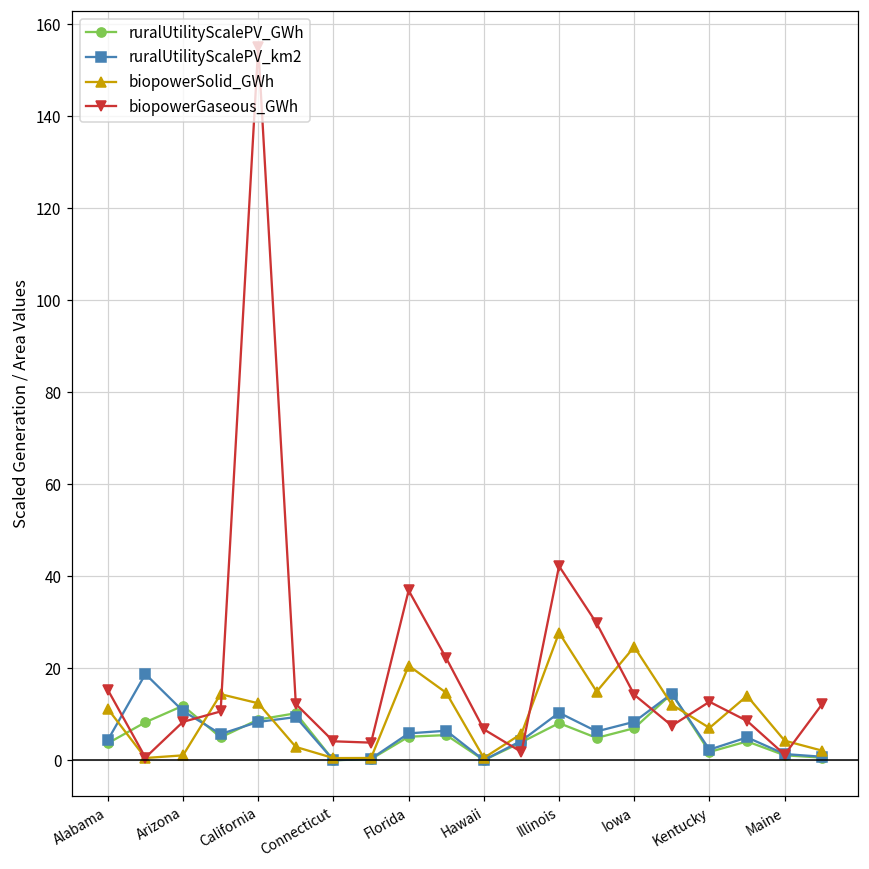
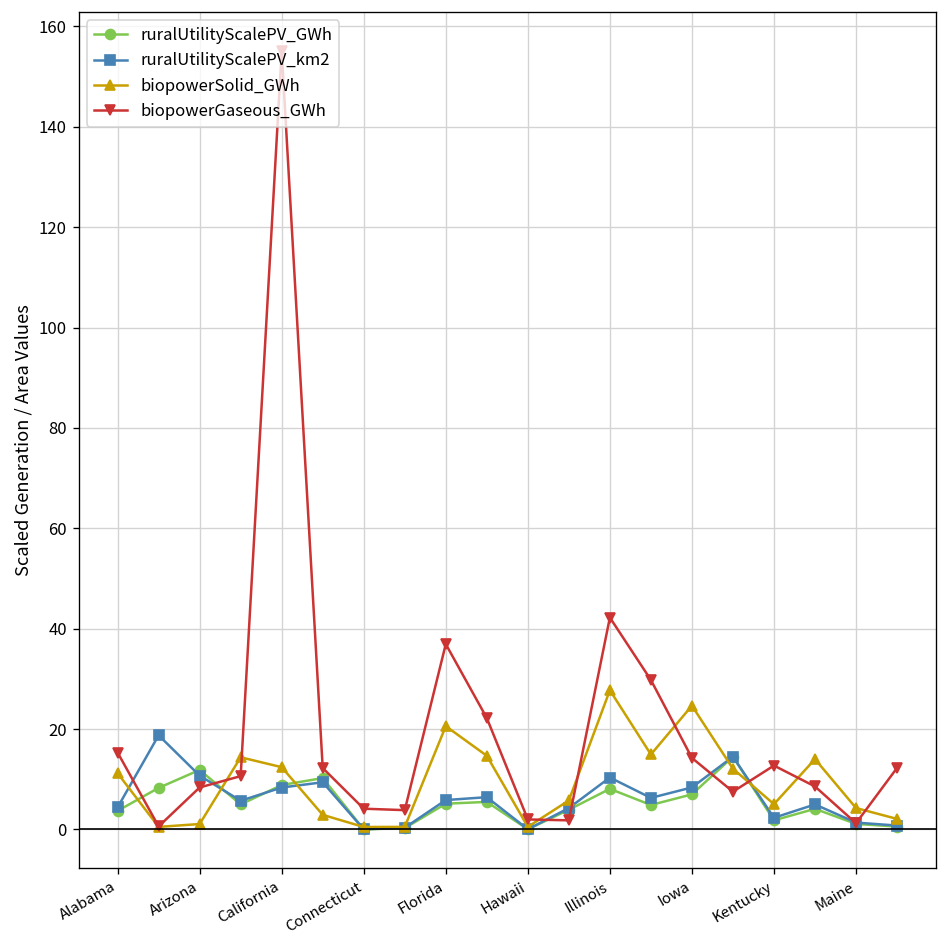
  {
    "ruralUtilityScalePV_GWh": {
      "Alabama": 4,
      "Arizona": 12,
      "Florida": 5,
      "Illinois": 8,
      "Iowa": 7
    },
    "ruralUtilityScalePV_km2": {
      "Alabama": 4,
      "Arizona": 11,
      "Florida": 6,
      "Illinois": 10,
      "Iowa": 8
    },
    "biopowerSolid_GWh": {
      "Alabama": 11,
      "Arizona": 1,
      "California": 12,
      "Florida": 21,
      "Illinois": 28,
      "Iowa": 25,
-     "Kentucky": 7,
+     "Kentucky": 5,
      "Maine": 4
    },
    "biopowerGaseous_GWh": {
      "Alabama": 15,
      "Arizona": 8,
      "Connecticut": 4,
      "Florida": 37,
-     "Hawaii": 7,
+     "Hawaii": 2,
      "Illinois": 42,
      "Iowa": 14,
      "Kentucky": 13
    }
  }
